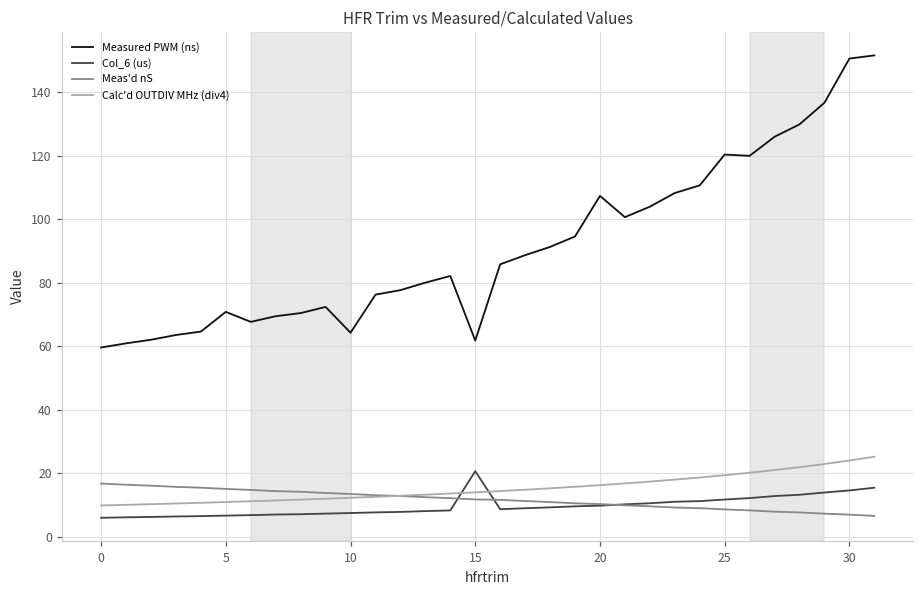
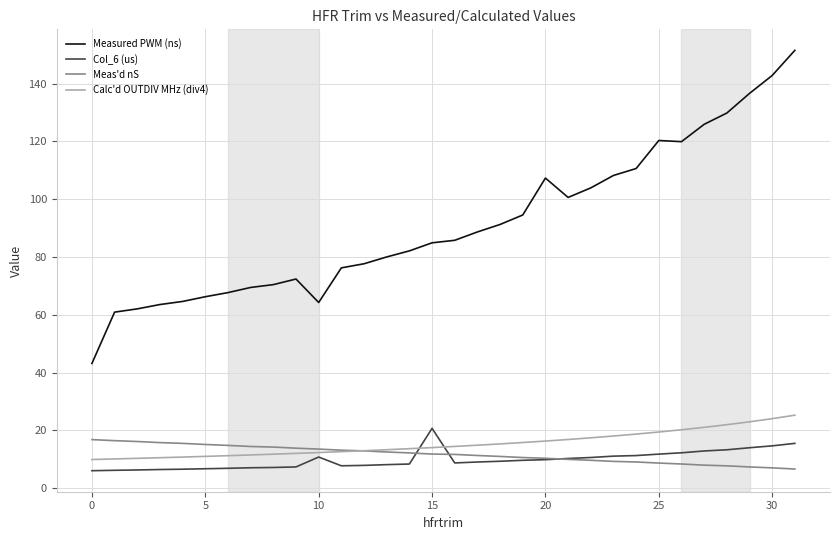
  {
    "Measured PWM (ns)": {
-     "0": 60,
-     "5": 71,
+     "0": 43,
+     "5": 66,
      "10": 64,
-     "15": 62,
+     "15": 85,
      "20": 107,
      "25": 120,
-     "30": 151
+     "30": 143
    },
    "Col_6 (us)": {
      "0": 6,
      "5": 7,
-     "10": 8,
+     "10": 11,
      "15": 21,
      "25": 12,
      "30": 15
    }
  }
